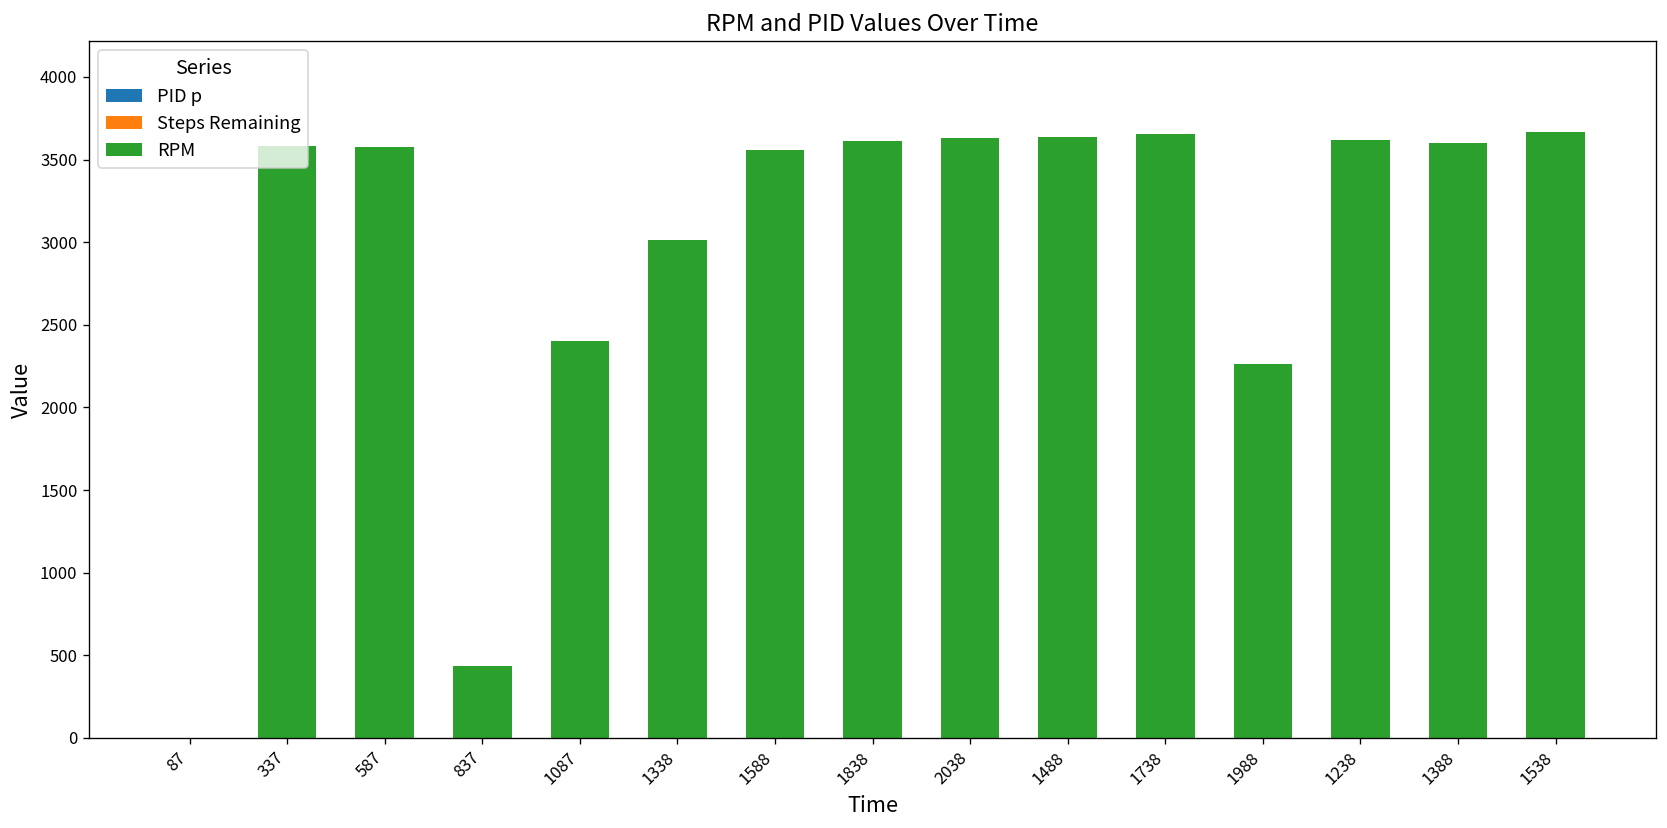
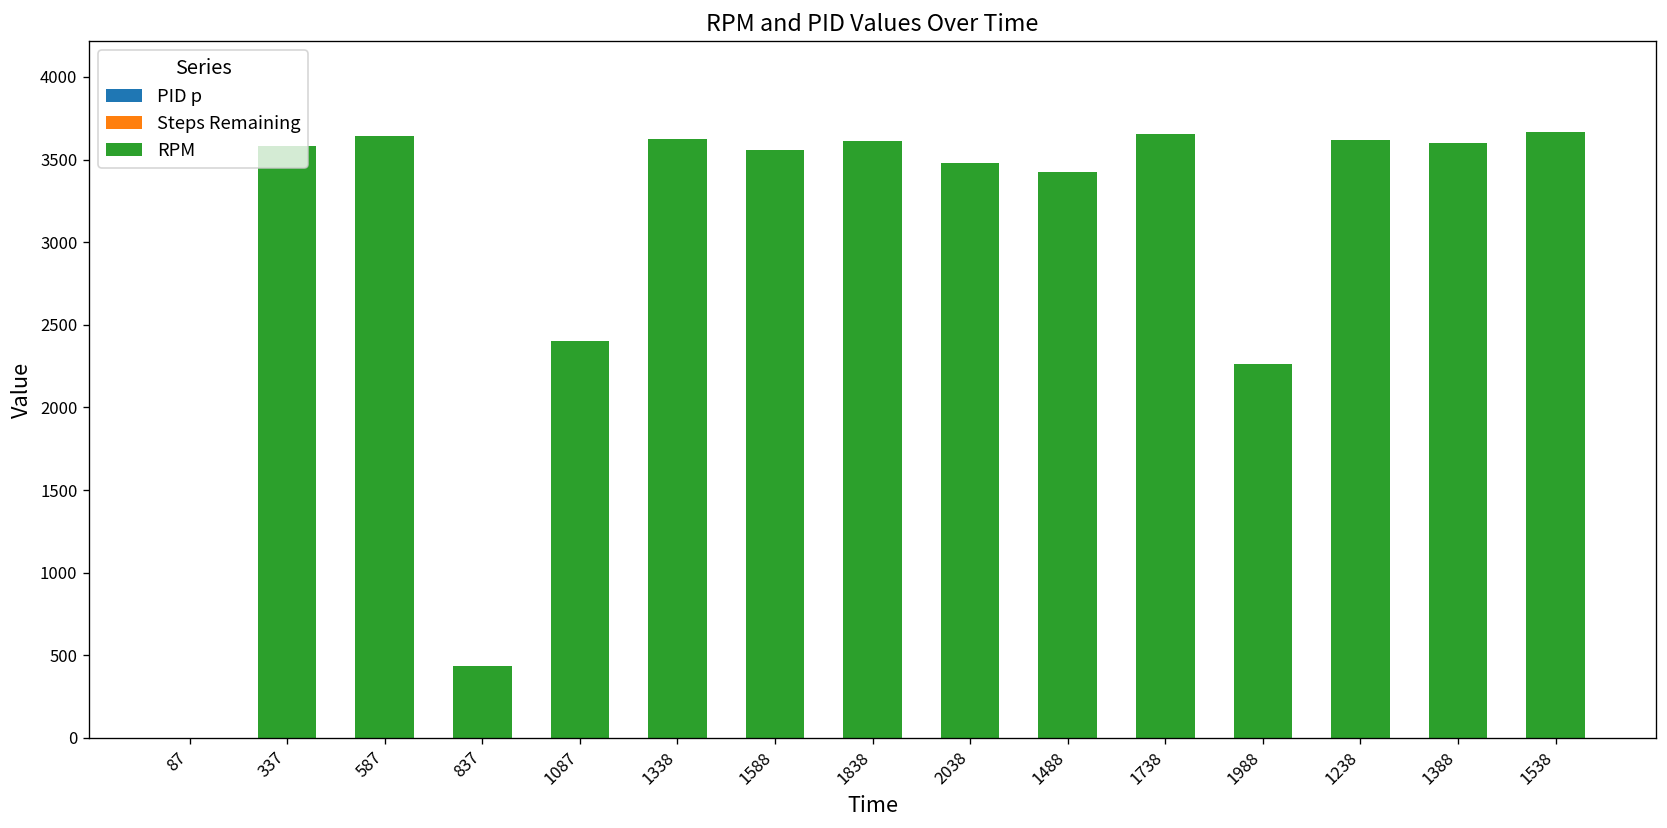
  {
    "Steps Remaining": {
      "87": 0,
      "337": 0,
      "587": 0,
      "837": 0,
      "1087": 0,
      "1338": 0,
      "1588": 0,
      "1838": 0,
      "2038": 0,
      "1488": 0,
      "1738": 0,
      "1988": 0,
      "1238": 0,
      "1388": 0,
      "1538": 0
    },
    "RPM": {
      "87": 0,
-     "587": 3580,
+     "587": 3640,
      "837": 440,
      "1087": 2400,
-     "1338": 3010,
+     "1338": 3620,
      "1588": 3560,
      "1838": 3610,
-     "2038": 3630,
-     "1488": 3640,
+     "2038": 3480,
+     "1488": 3430,
      "1738": 3660,
      "1988": 2260,
      "1238": 3620,
      "1388": 3600,
      "1538": 3670
    }
  }
